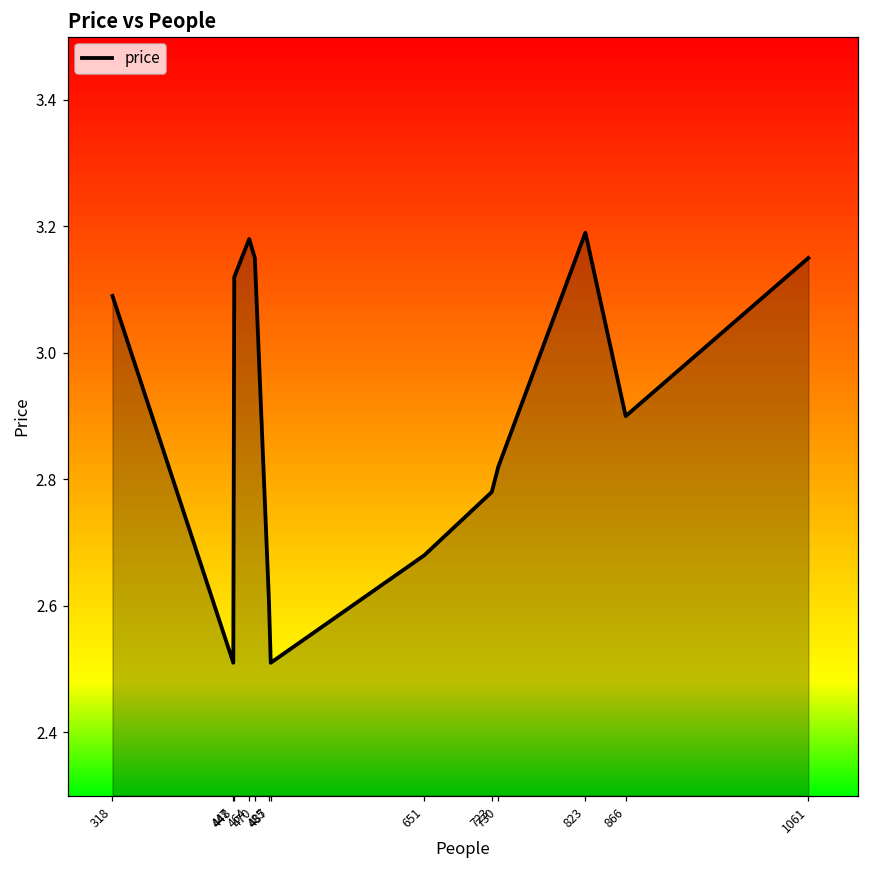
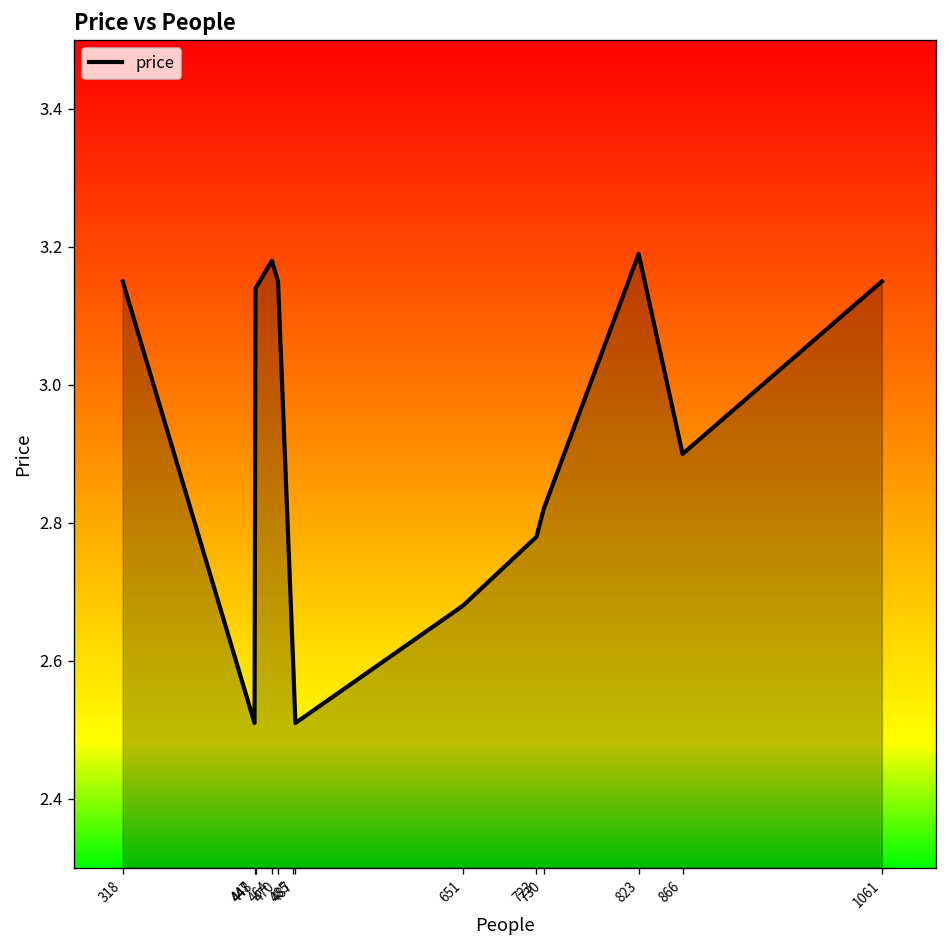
  {
-   "318": 3.09,
+   "318": 3.15,
    "447": 2.51,
-   "448": 3.12,
+   "448": 3.14,
    "464": 3.18,
    "470": 3.15,
-   "485": 2.61,
+   "485": 2.59,
    "487": 2.51,
    "651": 2.68,
    "723": 2.78,
    "730": 2.82,
    "823": 3.19,
    "866": 2.90,
    "1061": 3.15
  }
